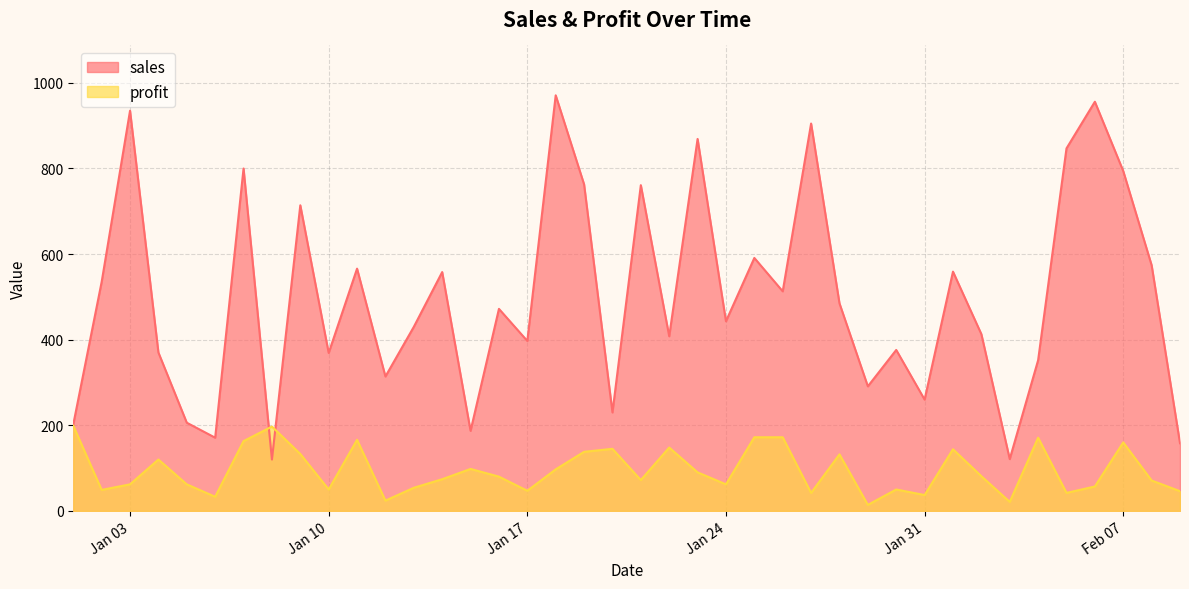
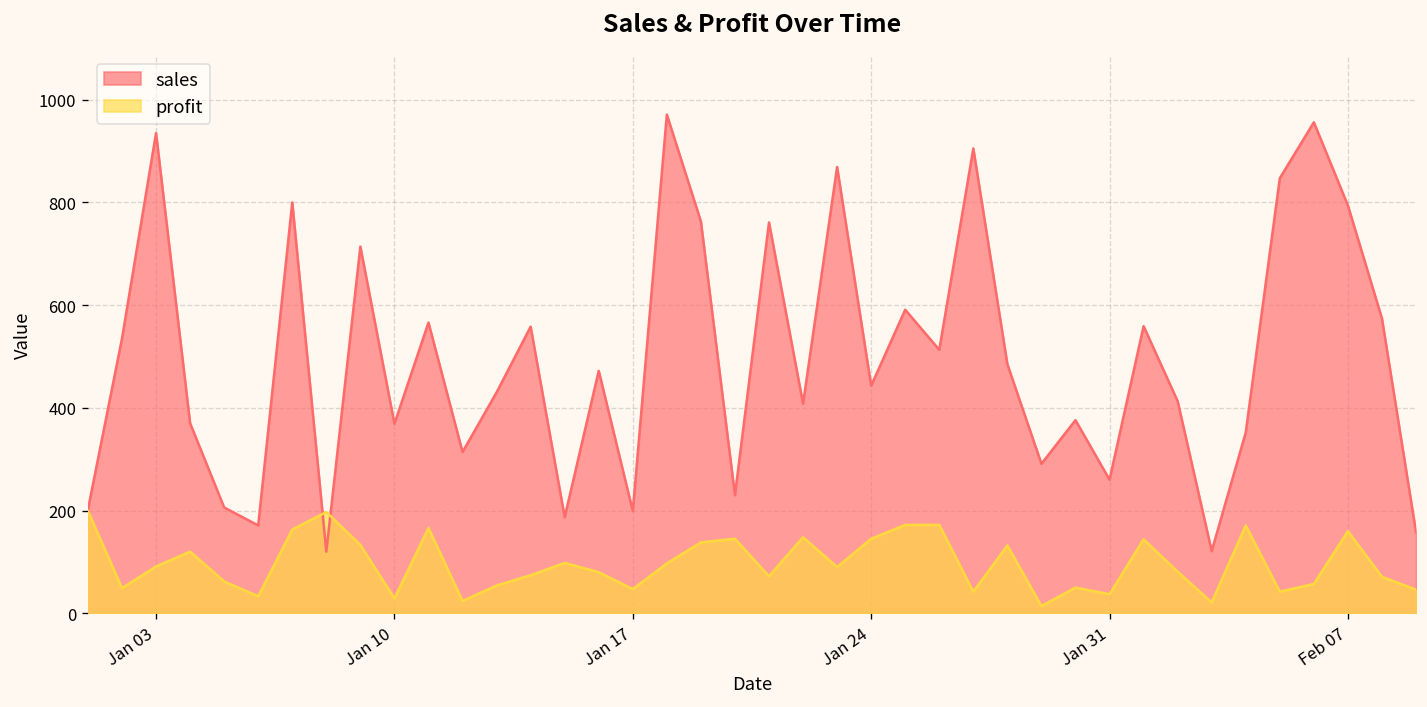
  {
    "sales": {
      "Jan 03": 940,
      "Jan 10": 370,
-     "Jan 17": 400,
+     "Jan 17": 200,
      "Jan 24": 440,
      "Jan 31": 260,
      "Feb 07": 790
    },
    "profit": {
-     "Jan 03": 60,
-     "Jan 10": 50,
+     "Jan 03": 90,
+     "Jan 10": 30,
      "Jan 17": 50,
-     "Jan 24": 60,
+     "Jan 24": 150,
      "Jan 31": 40,
      "Feb 07": 160
    }
  }
